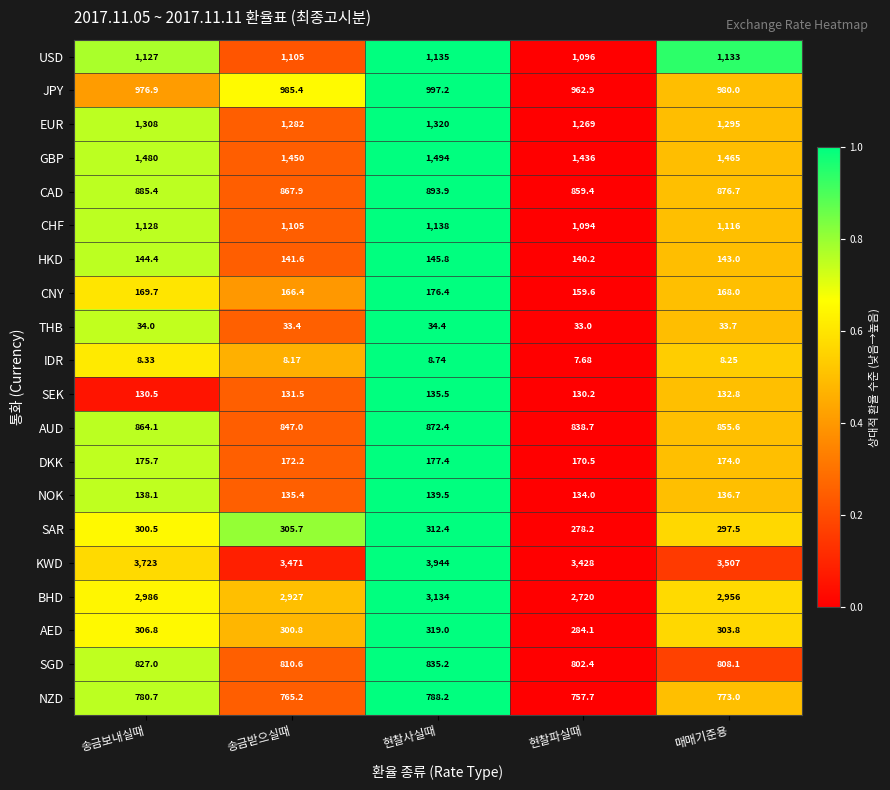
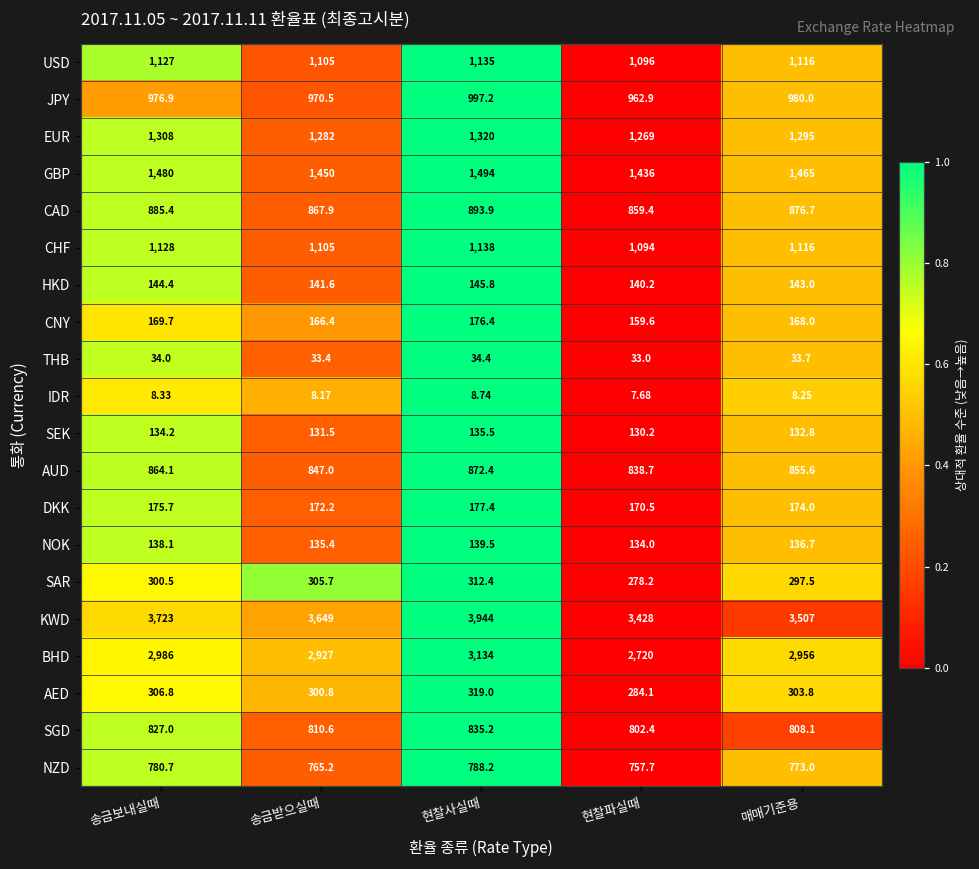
  {
    "USD": {
      "송금보내실때": "1,127",
      "송금받으실때": "1,105",
      "현찰사실때": "1,135",
      "현찰파실때": "1,096",
-     "매매기준용": "1,133"
+     "매매기준용": "1,116"
    },
    "JPY": {
      "송금보내실때": "976.9",
-     "송금받으실때": "985.4",
+     "송금받으실때": "970.5",
      "현찰사실때": "997.2",
      "현찰파실때": "962.9",
      "매매기준용": "980.0"
    },
    "EUR": {
      "송금보내실때": "1,308",
      "송금받으실때": "1,282",
      "현찰사실때": "1,320",
      "현찰파실때": "1,269",
      "매매기준용": "1,295"
    },
    "GBP": {
      "송금보내실때": "1,480",
      "송금받으실때": "1,450",
      "현찰사실때": "1,494",
      "현찰파실때": "1,436",
      "매매기준용": "1,465"
    },
    "CAD": {
      "송금보내실때": "885.4",
      "송금받으실때": "867.9",
      "현찰사실때": "893.9",
      "현찰파실때": "859.4",
      "매매기준용": "876.7"
    },
    "CHF": {
      "송금보내실때": "1,128",
      "송금받으실때": "1,105",
      "현찰사실때": "1,138",
      "현찰파실때": "1,094",
      "매매기준용": "1,116"
    },
    "HKD": {
      "송금보내실때": "144.4",
      "송금받으실때": "141.6",
      "현찰사실때": "145.8",
      "현찰파실때": "140.2",
      "매매기준용": "143.0"
    },
    "CNY": {
      "송금보내실때": "169.7",
      "송금받으실때": "166.4",
      "현찰사실때": "176.4",
      "현찰파실때": "159.6",
      "매매기준용": "168.0"
    },
    "THB": {
      "송금보내실때": "34.0",
      "송금받으실때": "33.4",
      "현찰사실때": "34.4",
      "현찰파실때": "33.0",
      "매매기준용": "33.7"
    },
    "IDR": {
      "송금보내실때": "8.33",
      "송금받으실때": "8.17",
      "현찰사실때": "8.74",
      "현찰파실때": "7.68",
      "매매기준용": "8.25"
    },
    "SEK": {
-     "송금보내실때": "130.5",
+     "송금보내실때": "134.2",
      "송금받으실때": "131.5",
      "현찰사실때": "135.5",
      "현찰파실때": "130.2",
      "매매기준용": "132.8"
    },
    "AUD": {
      "송금보내실때": "864.1",
      "송금받으실때": "847.0",
      "현찰사실때": "872.4",
      "현찰파실때": "838.7",
      "매매기준용": "855.6"
    },
    "DKK": {
      "송금보내실때": "175.7",
      "송금받으실때": "172.2",
      "현찰사실때": "177.4",
      "현찰파실때": "170.5",
      "매매기준용": "174.0"
    },
    "NOK": {
      "송금보내실때": "138.1",
      "송금받으실때": "135.4",
      "현찰사실때": "139.5",
      "현찰파실때": "134.0",
      "매매기준용": "136.7"
    },
    "SAR": {
      "송금보내실때": "300.5",
      "송금받으실때": "305.7",
      "현찰사실때": "312.4",
      "현찰파실때": "278.2",
      "매매기준용": "297.5"
    },
    "KWD": {
      "송금보내실때": "3,723",
-     "송금받으실때": "3,471",
+     "송금받으실때": "3,649",
      "현찰사실때": "3,944",
      "현찰파실때": "3,428",
      "매매기준용": "3,507"
    },
    "BHD": {
      "송금보내실때": "2,986",
      "송금받으실때": "2,927",
      "현찰사실때": "3,134",
      "현찰파실때": "2,720",
      "매매기준용": "2,956"
    },
    "AED": {
      "송금보내실때": "306.8",
      "송금받으실때": "300.8",
      "현찰사실때": "319.0",
      "현찰파실때": "284.1",
      "매매기준용": "303.8"
    },
    "SGD": {
      "송금보내실때": "827.0",
      "송금받으실때": "810.6",
      "현찰사실때": "835.2",
      "현찰파실때": "802.4",
      "매매기준용": "808.1"
    },
    "NZD": {
      "송금보내실때": "780.7",
      "송금받으실때": "765.2",
      "현찰사실때": "788.2",
      "현찰파실때": "757.7",
      "매매기준용": "773.0"
    }
  }
